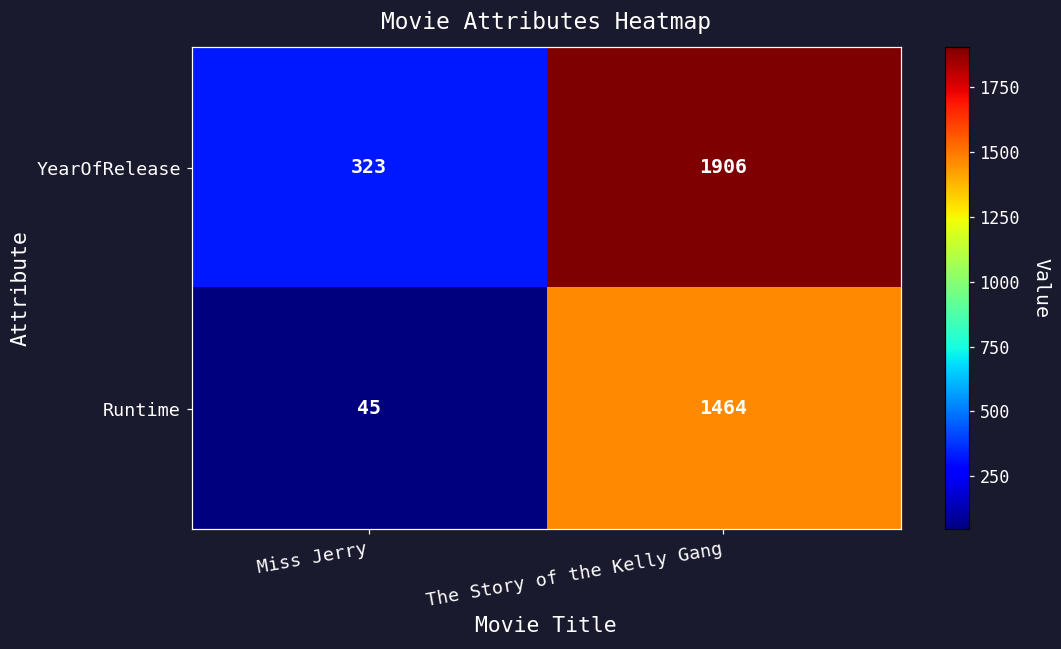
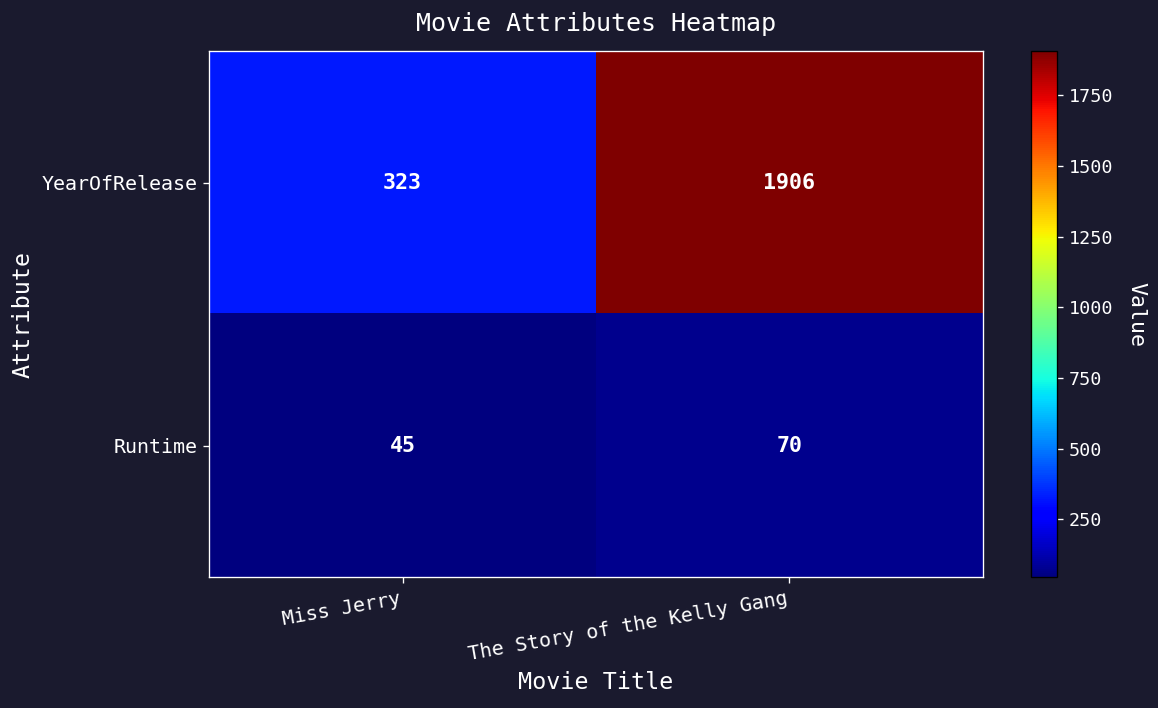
  {
    "YearOfRelease": {
      "Miss Jerry": 323,
      "The Story of the Kelly Gang": 1906
    },
    "Runtime": {
      "Miss Jerry": 45,
-     "The Story of the Kelly Gang": 1464
+     "The Story of the Kelly Gang": 70
    }
  }
